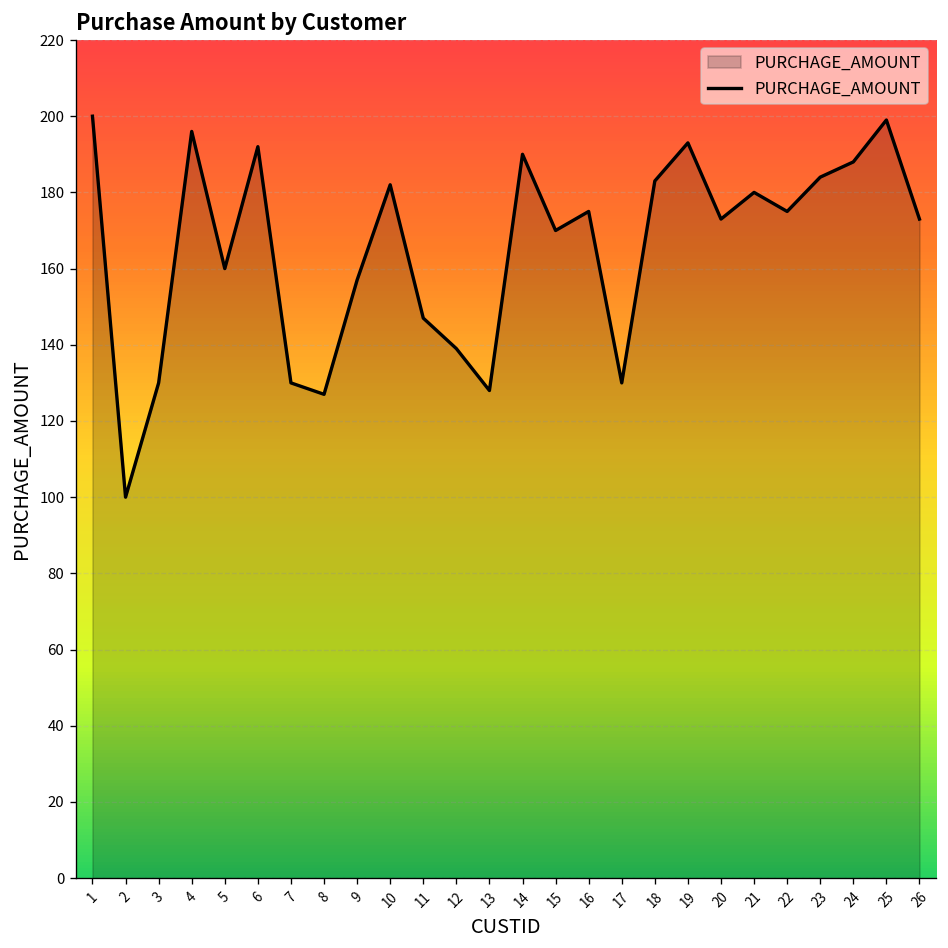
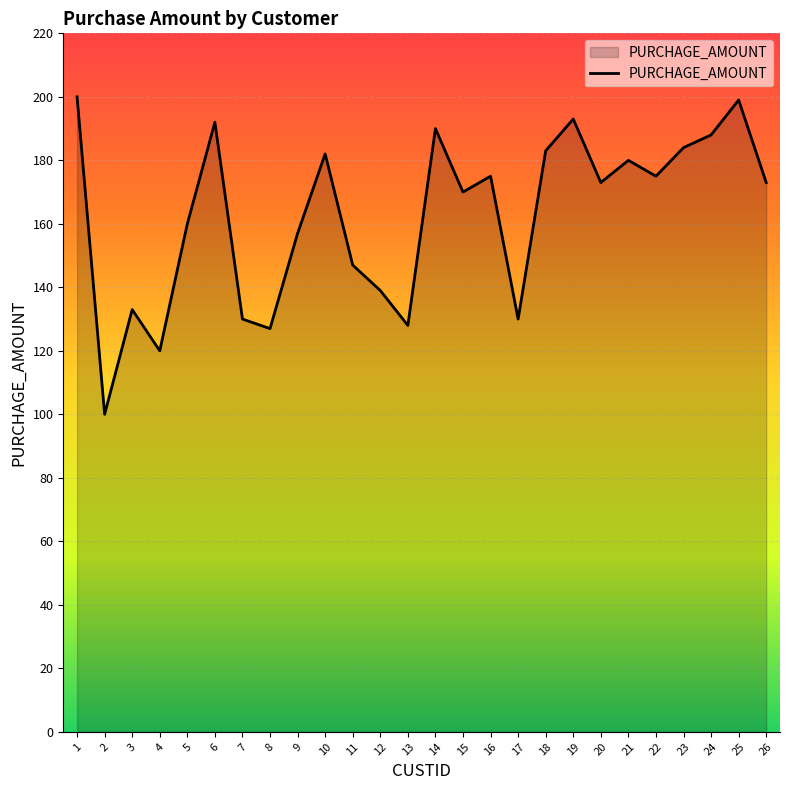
  {
    "1": 200,
    "2": 100,
-   "3": 130,
-   "4": 196,
+   "3": 133,
+   "4": 120,
    "5": 160,
    "6": 192,
    "7": 130,
    "8": 127,
    "9": 157,
    "10": 182,
    "11": 147,
    "12": 139,
    "13": 128,
    "14": 190,
    "15": 170,
    "16": 175,
    "17": 130,
    "18": 183,
    "19": 193,
    "20": 173,
    "21": 180,
    "22": 175,
    "23": 184,
    "24": 188,
    "25": 199,
    "26": 173
  }
